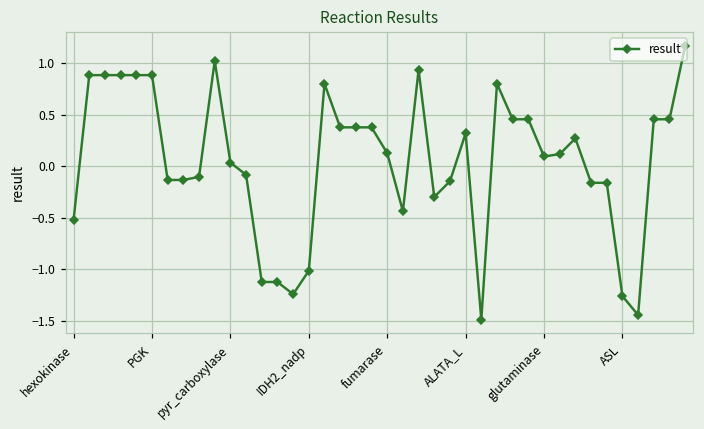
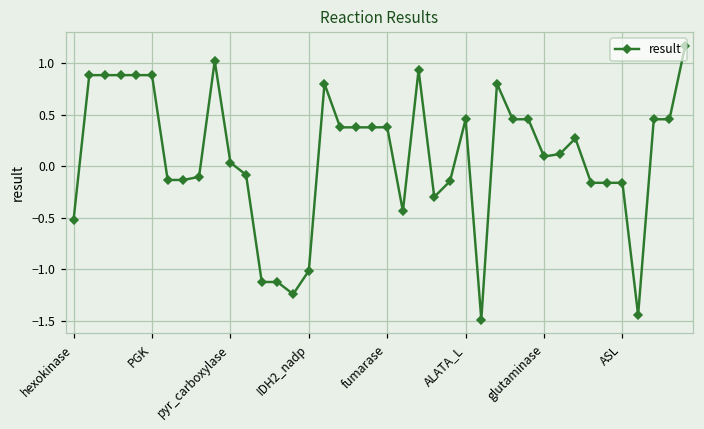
  {
    "hexokinase": -0.5,
    "PGK": 0.9,
    "pyr_carboxylase": 0.0,
    "IDH2_nadp": -1.0,
-   "fumarase": 0.1,
-   "ALATA_L": 0.3,
+   "fumarase": 0.4,
+   "ALATA_L": 0.5,
    "glutaminase": 0.1,
-   "ASL": -1.3
+   "ASL": -0.2
  }
